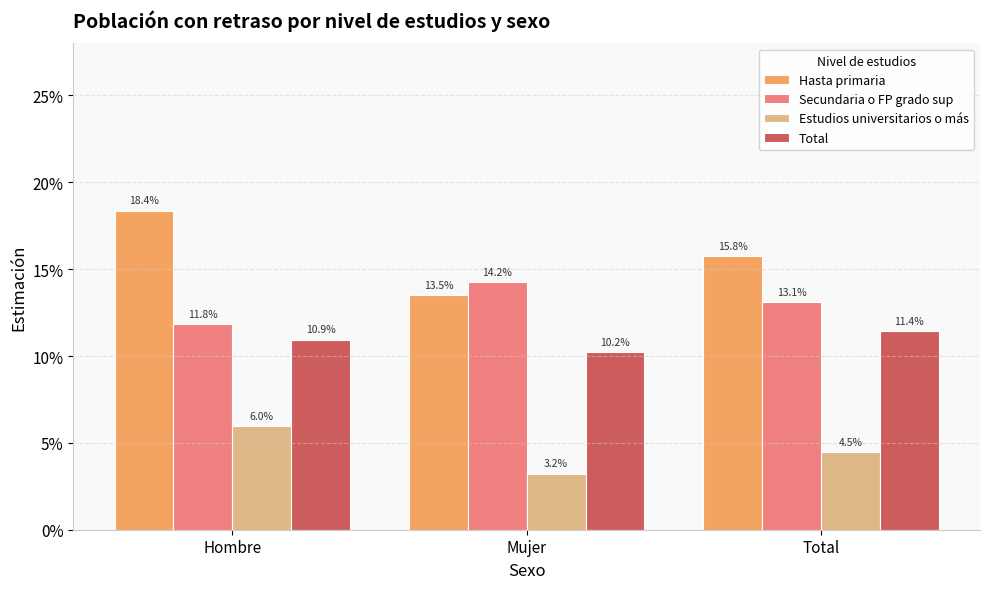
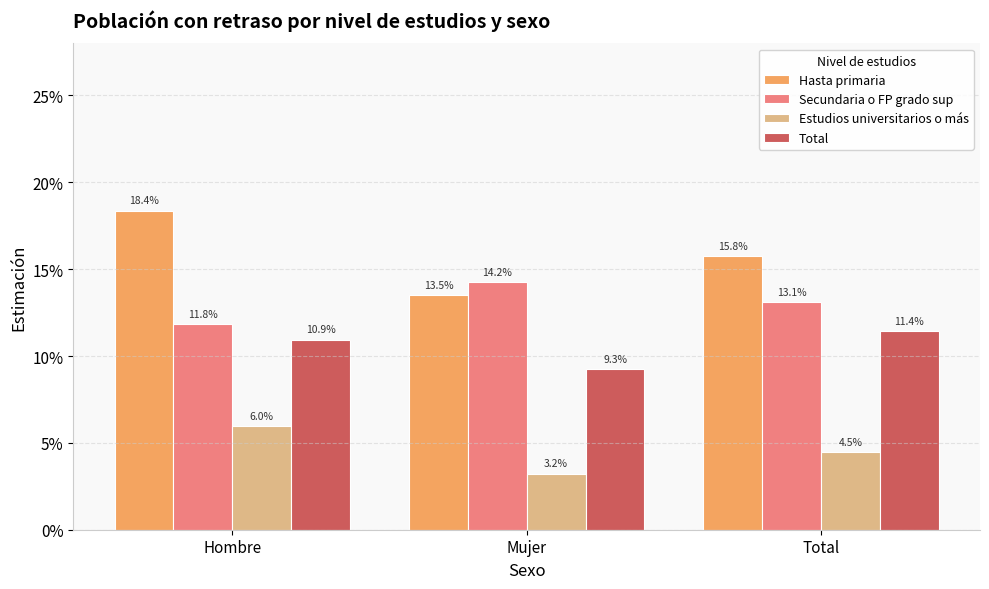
  {
    "Total": {
      "Hombre": "10.9%",
-     "Mujer": "10.2%",
+     "Mujer": "9.3%",
      "Total": "11.4%"
    }
  }
